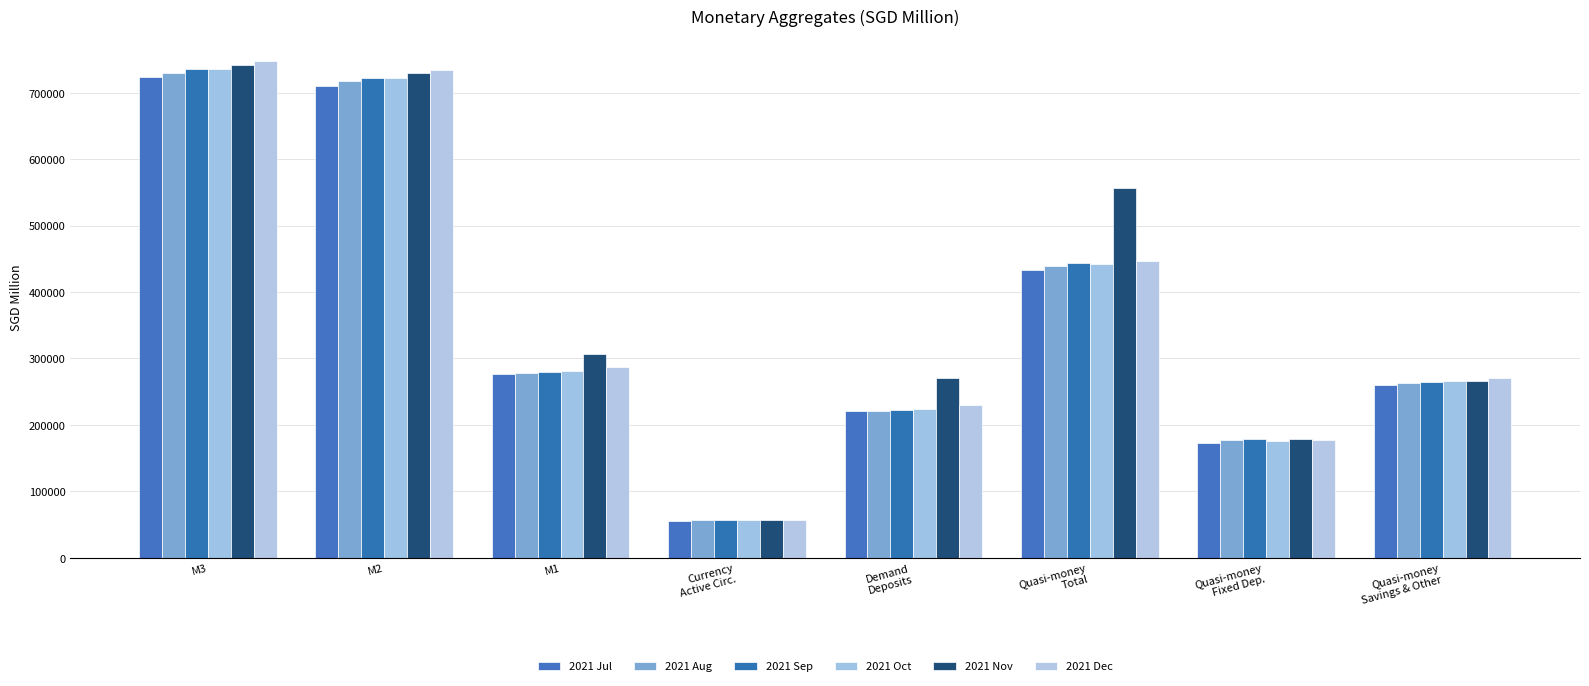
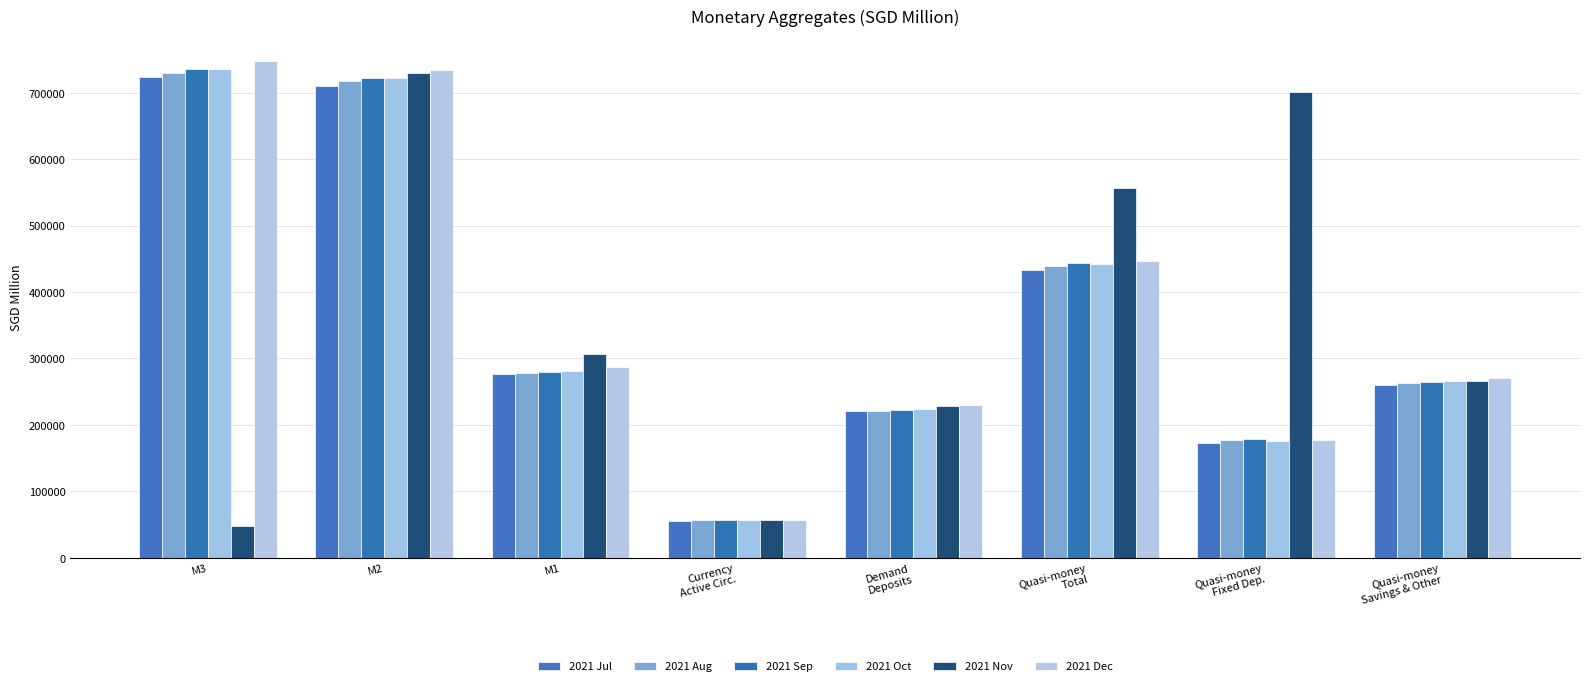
  {
    "2021 Nov": {
-     "M3": 740000,
+     "M3": 50000,
      "M2": 730000,
      "M1": 310000,
      "Currency Active Circ.": 60000,
-     "Demand Deposits": 270000,
+     "Demand Deposits": 230000,
      "Quasi-money Total": 560000,
-     "Quasi-money Fixed Dep.": 180000,
+     "Quasi-money Fixed Dep.": 700000,
      "Quasi-money Savings & Other": 270000
    }
  }
